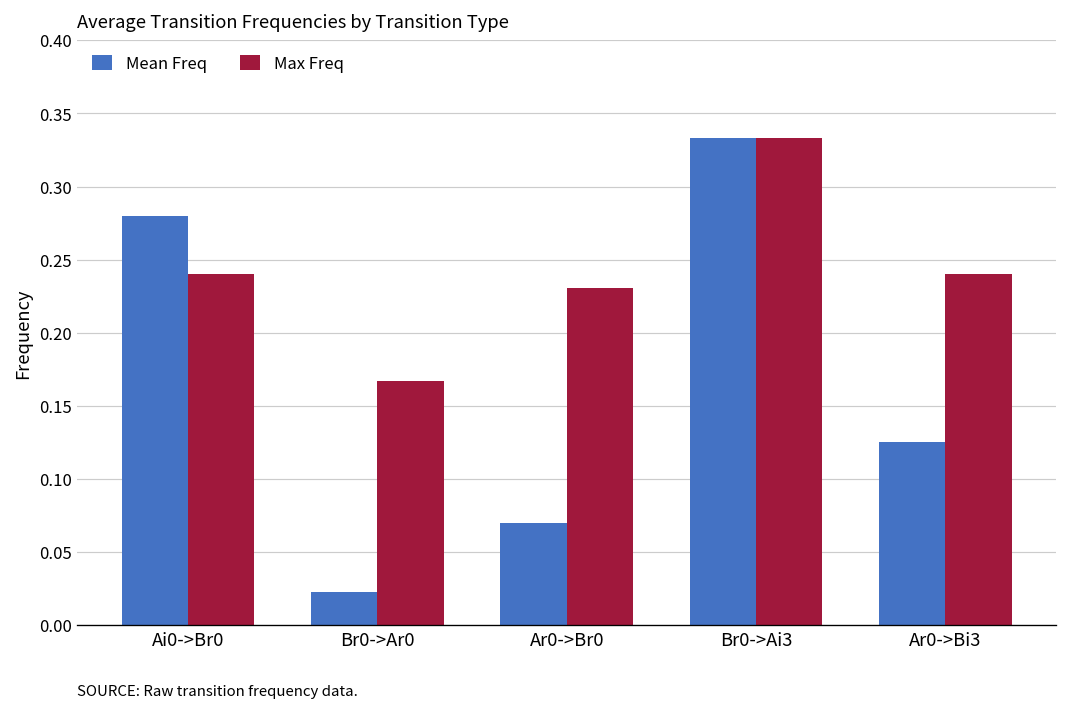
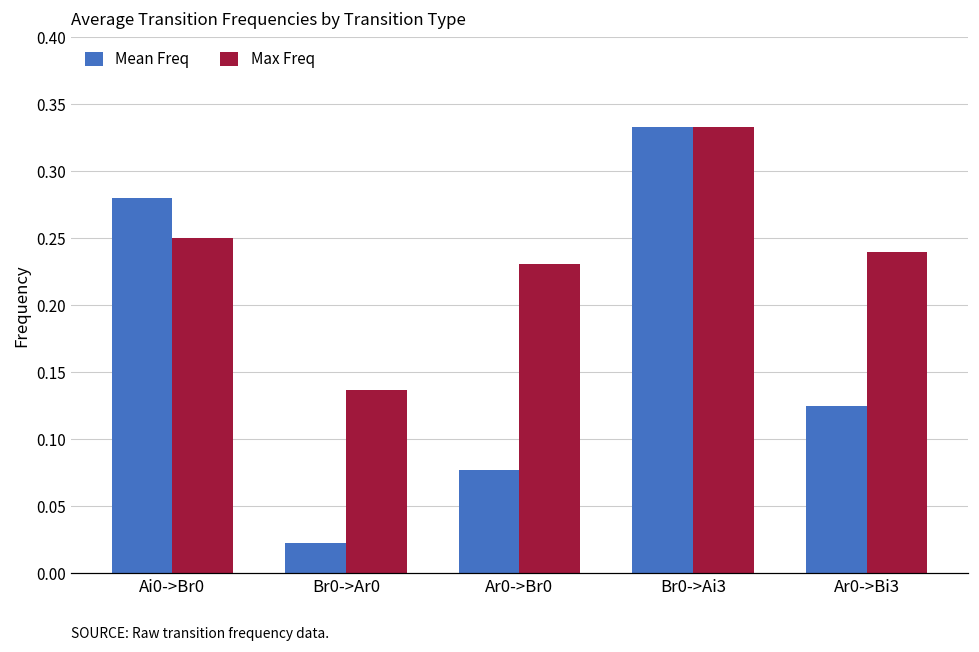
  {
    "Mean Freq": {
      "Ai0->Br0": 0.280,
      "Br0->Ar0": 0.023,
-     "Ar0->Br0": 0.070,
+     "Ar0->Br0": 0.077,
      "Br0->Ai3": 0.333,
      "Ar0->Bi3": 0.125
    },
    "Max Freq": {
-     "Ai0->Br0": 0.24,
-     "Br0->Ar0": 0.167,
+     "Ai0->Br0": 0.25,
+     "Br0->Ar0": 0.137,
      "Ar0->Br0": 0.231,
      "Br0->Ai3": 0.333,
      "Ar0->Bi3": 0.240
    }
  }
